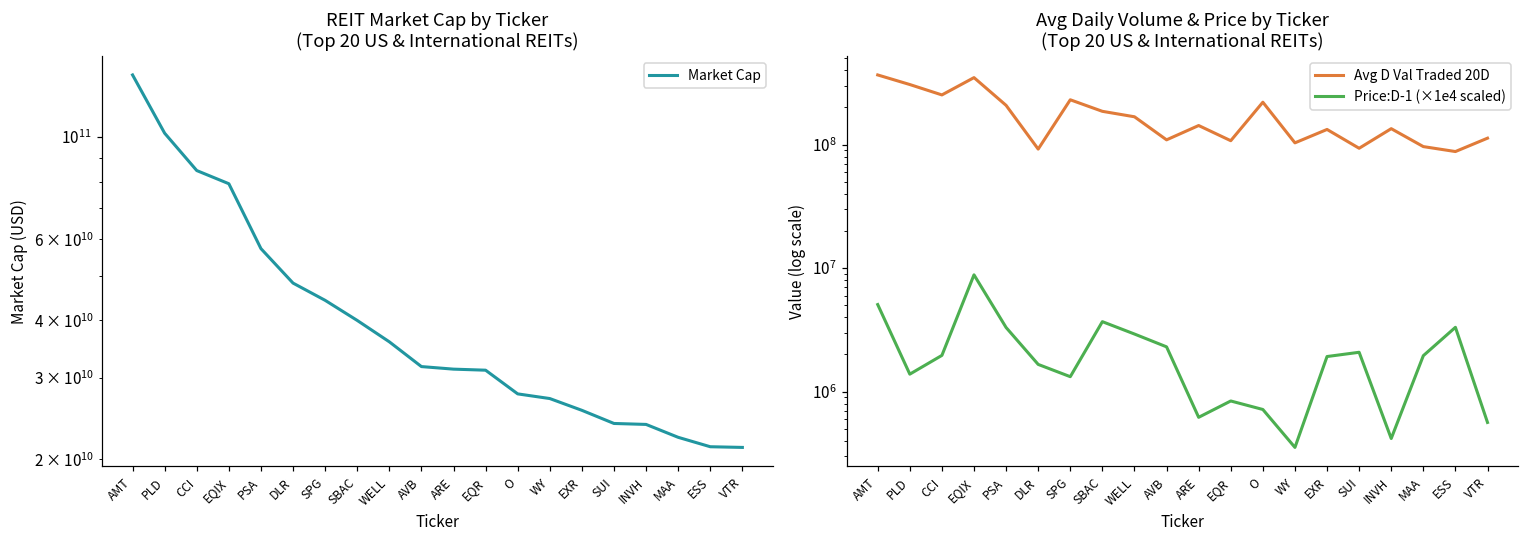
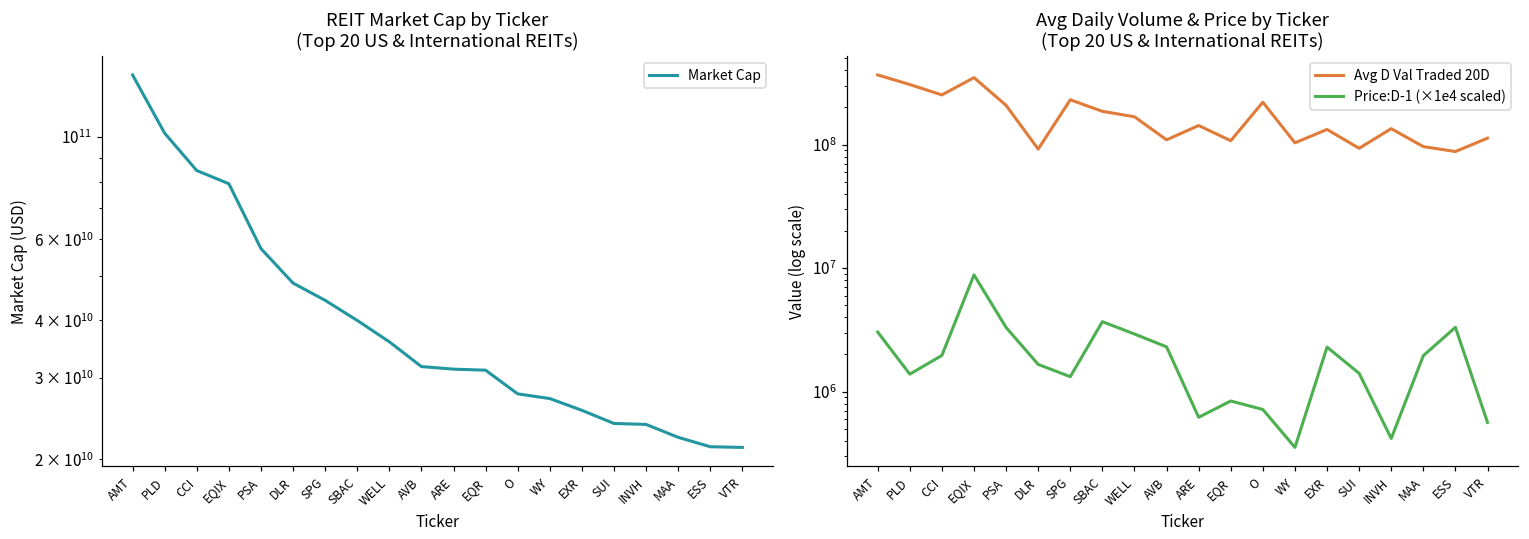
  {
    "Avg Daily Volume & Price by Ticker (Top 20 US & International REITs)": {
      "Avg D Val Traded 20D": {
        "AMT": 370000000,
        "PLD": 310000000,
        "CCI": 250000000,
        "EQIX": 350000000,
        "PSA": 210000000,
        "DLR": 90000000,
        "SPG": 230000000,
        "SBAC": 190000000,
        "WELL": 170000000,
        "AVB": 110000000,
        "ARE": 140000000,
        "EQR": 110000000,
        "O": 220000000,
        "WY": 100000000,
        "EXR": 130000000,
        "SUI": 90000000,
        "INVH": 130000000,
        "MAA": 100000000,
        "ESS": 90000000,
        "VTR": 110000000
      },
      "Price:D-1 (×1e4 scaled)": {
-       "AMT": 5000000,
+       "AMT": 3000000,
        "PLD": 1400000,
        "CCI": 2000000,
        "EQIX": 9000000,
        "PSA": 3300000,
        "DLR": 1700000,
        "SPG": 1300000,
        "SBAC": 3700000,
        "WELL": 2900000,
        "AVB": 2300000,
        "ARE": 600000,
        "EQR": 800000,
        "O": 700000,
        "WY": 350000,
-       "EXR": 1900000,
-       "SUI": 2100000,
+       "EXR": 2300000,
+       "SUI": 1400000,
        "INVH": 420000,
        "MAA": 2000000,
        "ESS": 3300000,
        "VTR": 600000
      }
    }
  }
